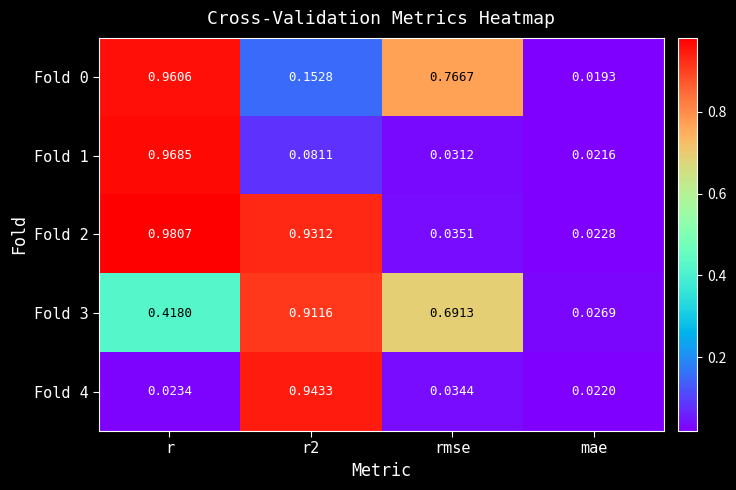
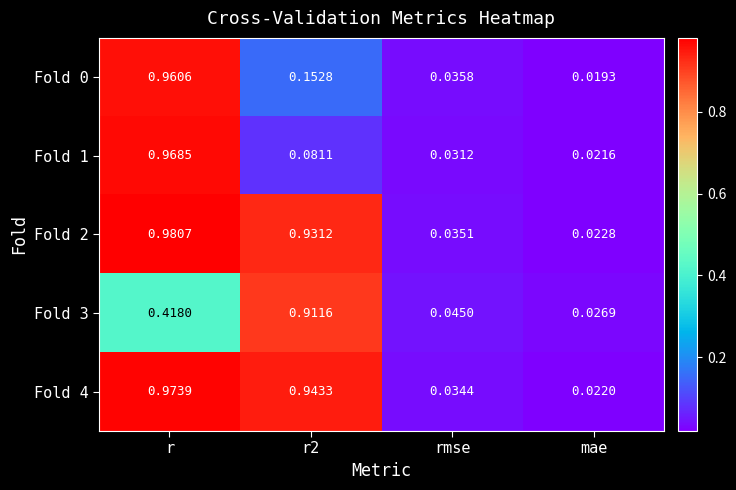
  {
    "Fold 0": {
      "r": 0.9606,
      "r2": 0.1528,
-     "rmse": 0.7667,
+     "rmse": 0.0358,
      "mae": 0.0193
    },
    "Fold 1": {
      "r": 0.9685,
      "r2": 0.0811,
      "rmse": 0.0312,
      "mae": 0.0216
    },
    "Fold 2": {
      "r": 0.9807,
      "r2": 0.9312,
      "rmse": 0.0351,
      "mae": 0.0228
    },
    "Fold 3": {
      "r": 0.4180,
      "r2": 0.9116,
-     "rmse": 0.6913,
+     "rmse": 0.0450,
      "mae": 0.0269
    },
    "Fold 4": {
-     "r": 0.0234,
+     "r": 0.9739,
      "r2": 0.9433,
      "rmse": 0.0344,
      "mae": 0.0220
    }
  }
